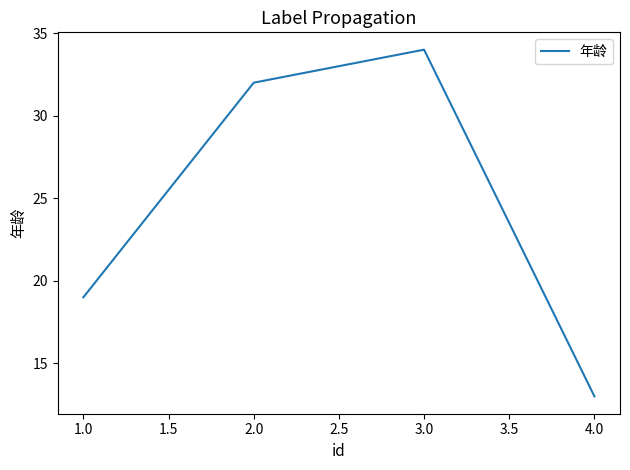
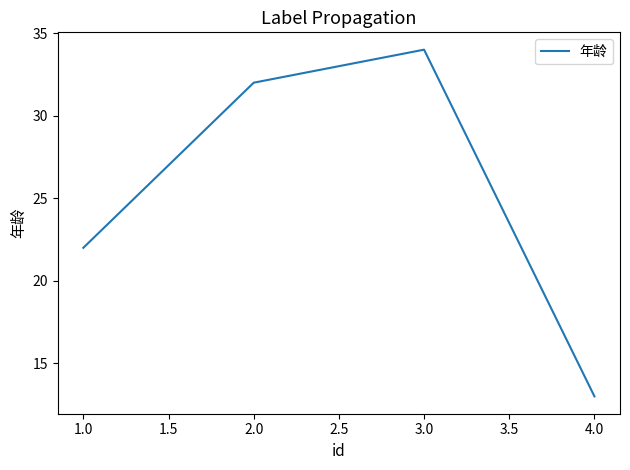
  {
-   "1.0": 19,
+   "1.0": 22,
    "2.0": 32,
    "3.0": 34,
    "4.0": 13
  }
